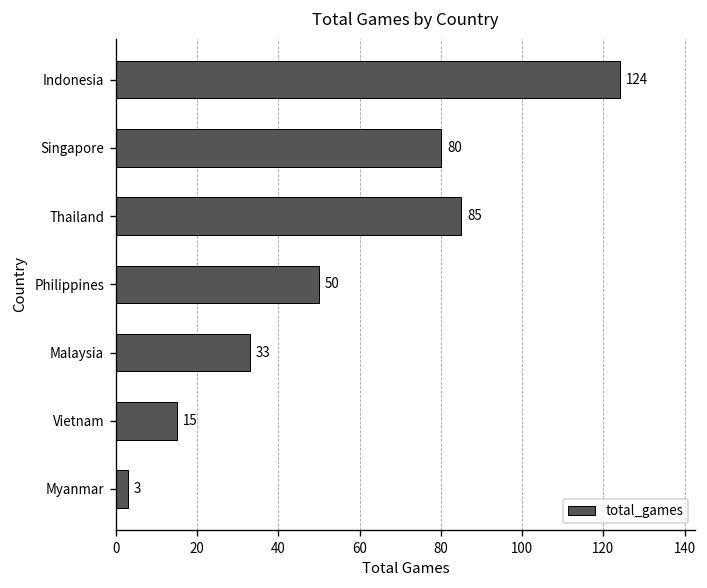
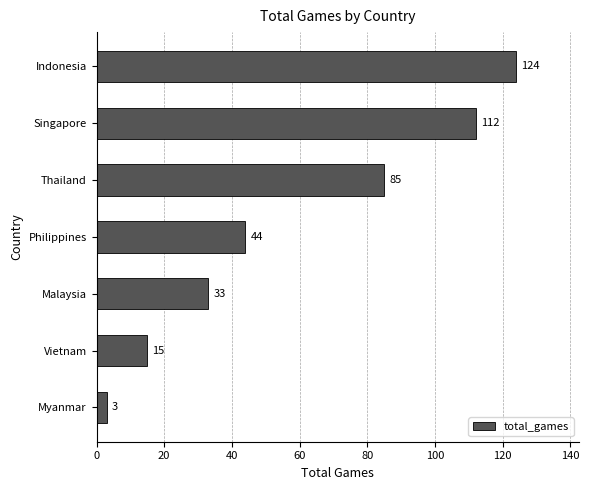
  {
    "Indonesia": 124,
-   "Singapore": 80,
+   "Singapore": 112,
    "Thailand": 85,
-   "Philippines": 50,
+   "Philippines": 44,
    "Malaysia": 33,
    "Vietnam": 15,
    "Myanmar": 3
  }
